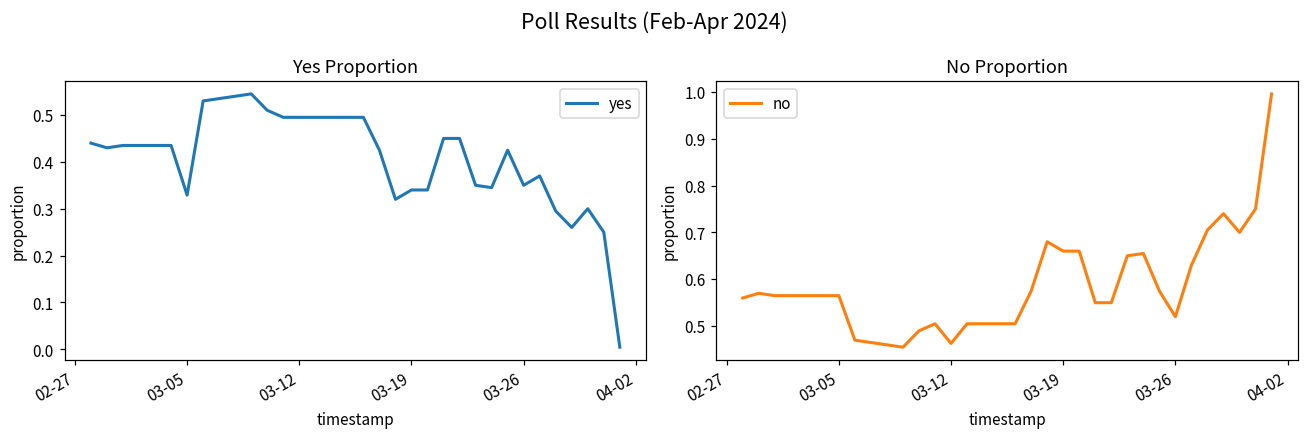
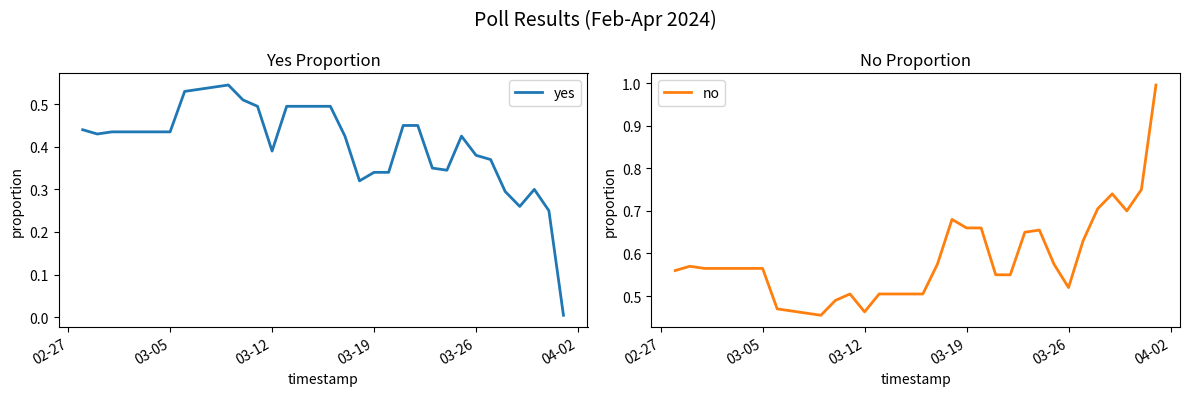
  {
    "Yes Proportion": {
-     "03-05": 0.33,
-     "03-12": 0.50,
+     "03-05": 0.44,
+     "03-12": 0.39,
      "03-19": 0.34,
-     "03-26": 0.35
+     "03-26": 0.38
    },
    "No Proportion": {
      "03-05": 0.57,
      "03-12": 0.46,
      "03-19": 0.66,
      "03-26": 0.52
    }
  }
